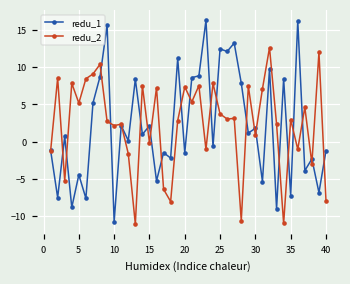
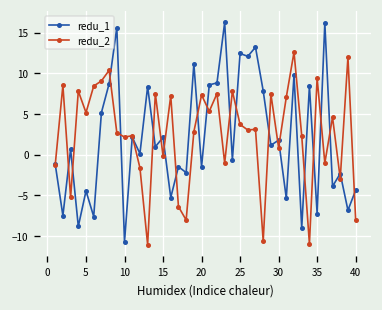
  {
    "redu_1": {
      "5": -4,
      "10": -11,
      "15": 2,
      "20": -2,
      "25": 12,
      "30": 2,
      "35": -7,
-     "40": -1
+     "40": -4
    },
    "redu_2": {
      "5": 5,
      "10": 2,
      "15": 0,
      "20": 7,
      "25": 4,
      "30": 1,
-     "35": 3,
+     "35": 9,
      "40": -8
    }
  }
